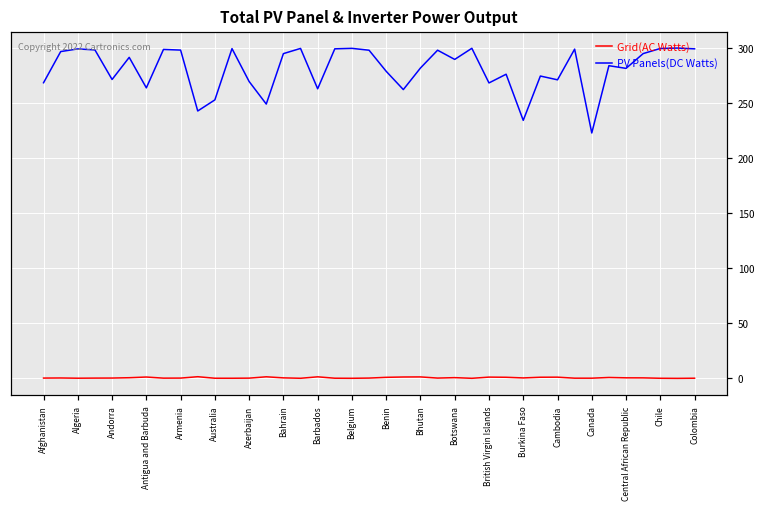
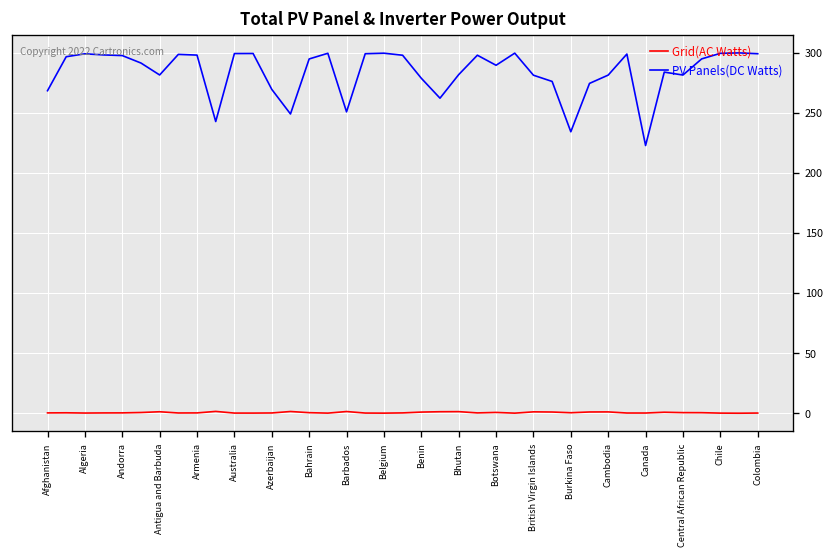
  {
    "Grid(AC Watts)": {
      "Afghanistan": 0,
      "Algeria": 0,
      "Andorra": 0,
      "Antigua and Barbuda": 1,
      "Armenia": 0,
      "Australia": 0,
      "Azerbaijan": 0,
      "Bahrain": 1,
      "Barbados": 1,
      "Belgium": 0,
      "Benin": 1,
      "Bhutan": 1,
      "Botswana": 1,
      "British Virgin Islands": 1,
      "Burkina Faso": 0,
      "Cambodia": 1,
      "Canada": 0,
      "Central African Republic": 1,
      "Chile": 0,
      "Colombia": 0
    },
    "PV Panels(DC Watts)": {
      "Afghanistan": 268,
-     "Andorra": 271,
-     "Antigua and Barbuda": 264,
+     "Andorra": 298,
+     "Antigua and Barbuda": 281,
      "Armenia": 298,
-     "Australia": 253,
+     "Australia": 299,
      "Azerbaijan": 270,
      "Bahrain": 295,
-     "Barbados": 263,
+     "Barbados": 251,
      "Belgium": 300,
      "Benin": 279,
      "Bhutan": 282,
      "Botswana": 290,
-     "British Virgin Islands": 268,
+     "British Virgin Islands": 281,
      "Burkina Faso": 234,
-     "Cambodia": 271,
+     "Cambodia": 281,
      "Canada": 223
    }
  }
